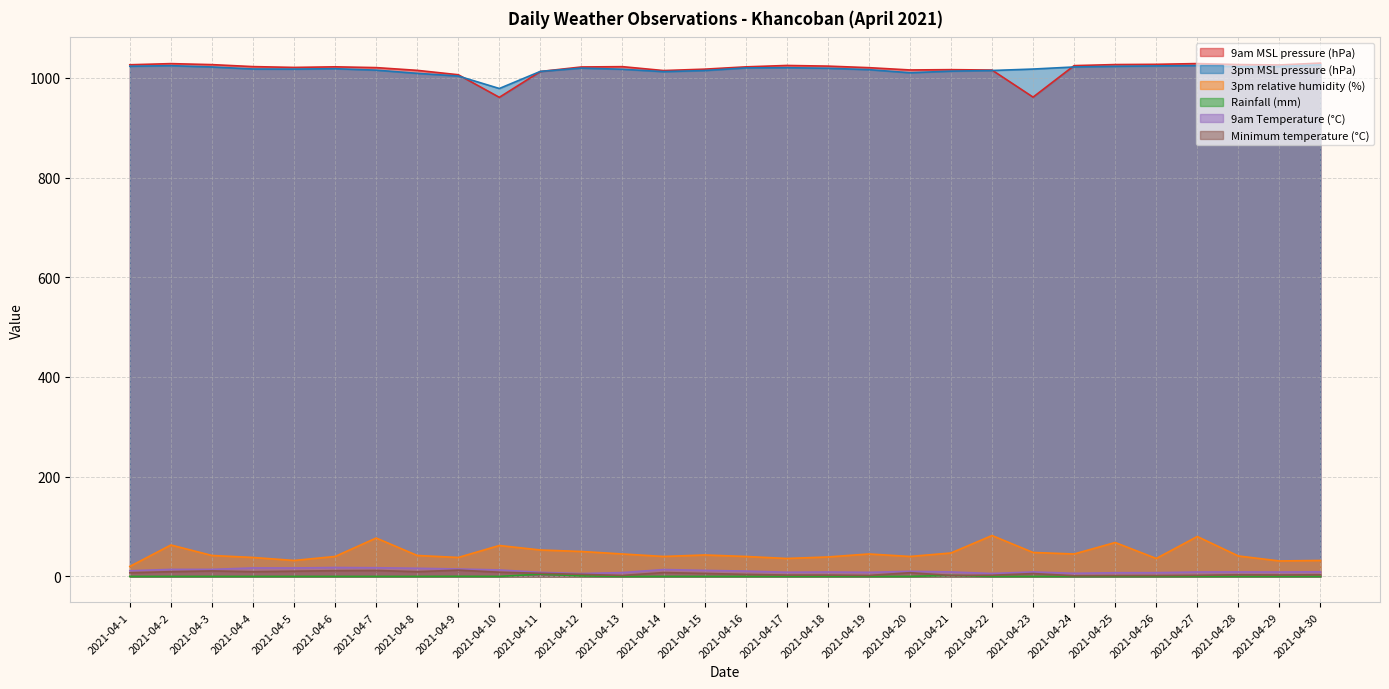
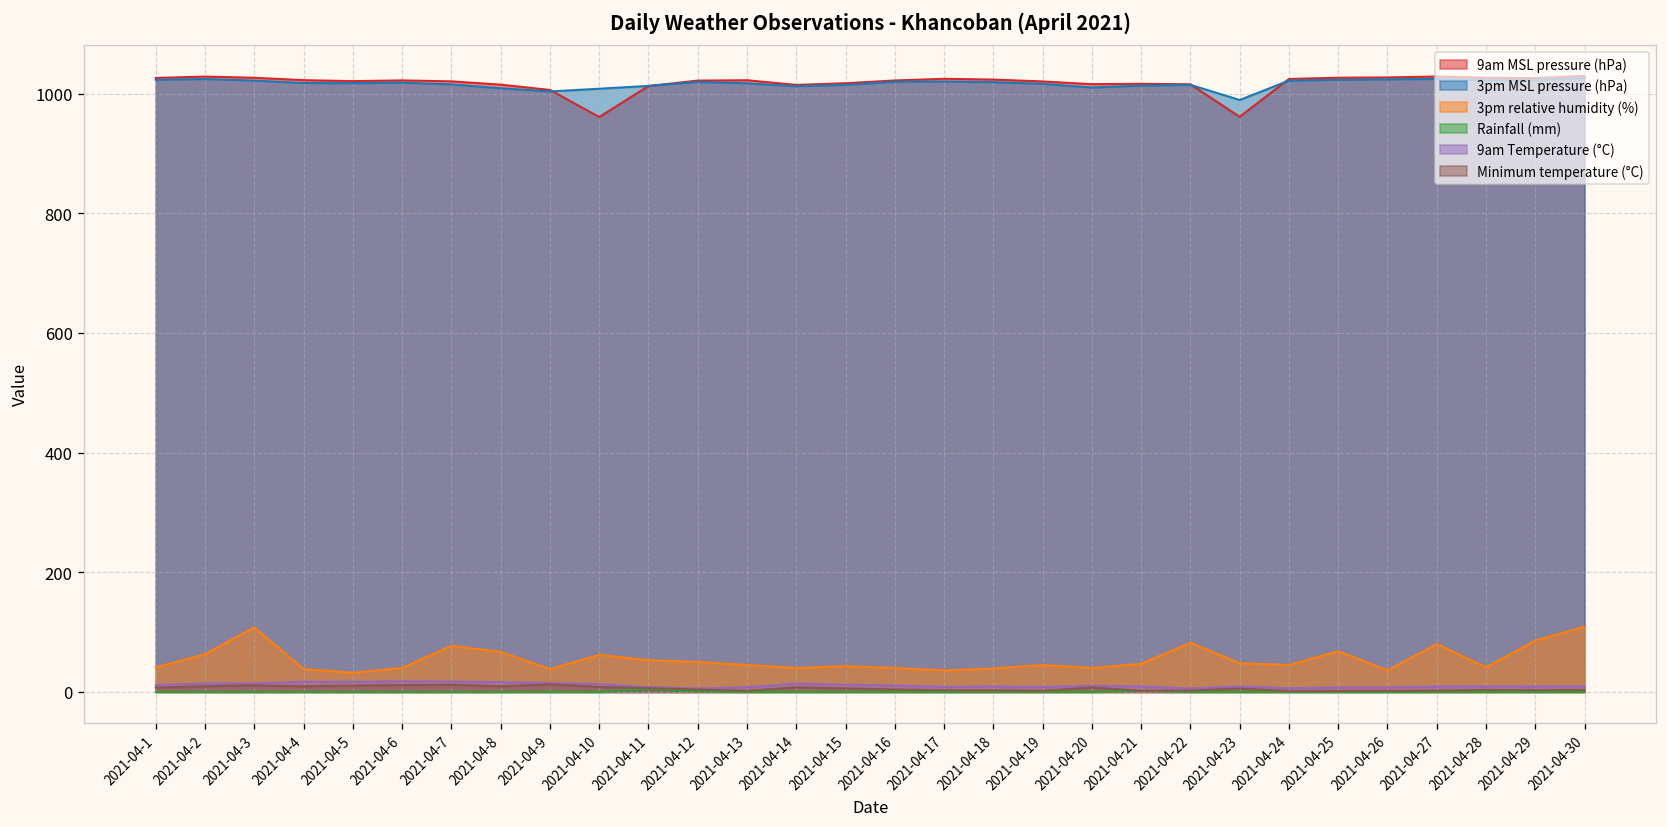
  {
    "9am MSL pressure (hPa)": {
      "2021-04-7": 1020,
      "2021-04-8": 1010,
      "2021-04-10": 960,
      "2021-04-13": 1020,
      "2021-04-20": 1020,
      "2021-04-23": 960
    },
    "3pm MSL pressure (hPa)": {
      "2021-04-7": 1020,
      "2021-04-8": 1010,
-     "2021-04-10": 980,
+     "2021-04-10": 1010,
      "2021-04-13": 1020,
      "2021-04-20": 1010,
-     "2021-04-23": 1020
+     "2021-04-23": 990
    },
    "3pm relative humidity (%)": {
-     "2021-04-1": 20,
+     "2021-04-1": 40,
      "2021-04-2": 60,
-     "2021-04-3": 40,
+     "2021-04-3": 110,
      "2021-04-4": 40,
      "2021-04-5": 30,
      "2021-04-6": 40,
      "2021-04-7": 80,
-     "2021-04-8": 40,
+     "2021-04-8": 70,
      "2021-04-9": 40,
      "2021-04-10": 60,
      "2021-04-11": 50,
      "2021-04-12": 50,
      "2021-04-13": 50,
      "2021-04-14": 40,
      "2021-04-15": 40,
      "2021-04-16": 40,
      "2021-04-17": 40,
      "2021-04-18": 40,
      "2021-04-19": 50,
      "2021-04-20": 40,
      "2021-04-21": 50,
      "2021-04-22": 80,
      "2021-04-23": 50,
      "2021-04-24": 50,
      "2021-04-25": 70,
      "2021-04-26": 40,
      "2021-04-27": 80,
      "2021-04-28": 40,
-     "2021-04-29": 30,
-     "2021-04-30": 30
+     "2021-04-29": 90,
+     "2021-04-30": 110
    },
    "Rainfall (mm)": {
      "2021-04-1": 0,
      "2021-04-2": 0,
      "2021-04-3": 0,
      "2021-04-4": 0,
      "2021-04-5": 0,
      "2021-04-6": 0,
      "2021-04-7": 0,
      "2021-04-8": 0,
      "2021-04-9": 0,
      "2021-04-10": 0,
      "2021-04-14": 0,
      "2021-04-15": 0,
      "2021-04-20": 0,
      "2021-04-23": 0
    },
    "9am Temperature (°C)": {
      "2021-04-4": 20,
      "2021-04-5": 20,
      "2021-04-6": 20,
      "2021-04-7": 20,
      "2021-04-8": 20,
      "2021-04-13": 10,
      "2021-04-14": 10,
      "2021-04-15": 10,
      "2021-04-16": 10,
      "2021-04-17": 10,
      "2021-04-18": 10,
      "2021-04-19": 10,
      "2021-04-21": 10,
      "2021-04-25": 10,
      "2021-04-26": 10,
      "2021-04-27": 10,
      "2021-04-28": 10,
      "2021-04-29": 10,
      "2021-04-30": 10
    },
    "Minimum temperature (°C)": {
      "2021-04-4": 10,
      "2021-04-5": 10,
      "2021-04-6": 10,
      "2021-04-7": 10,
      "2021-04-8": 10,
      "2021-04-14": 10,
      "2021-04-15": 10
    }
  }
